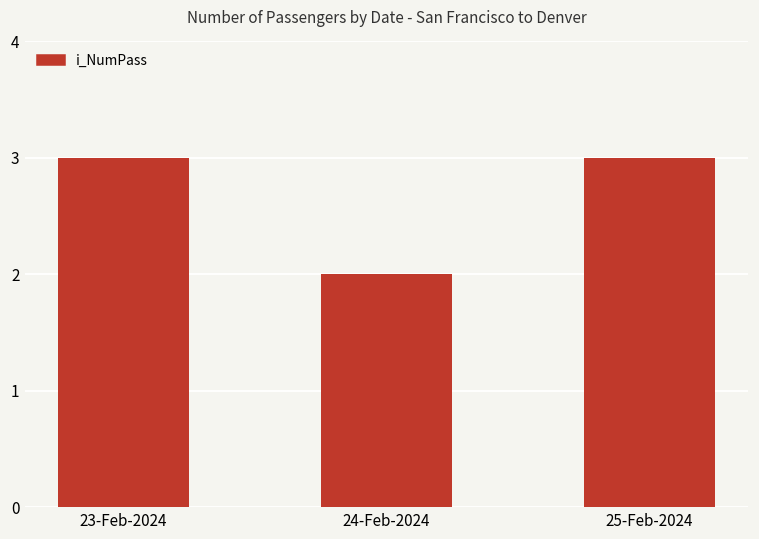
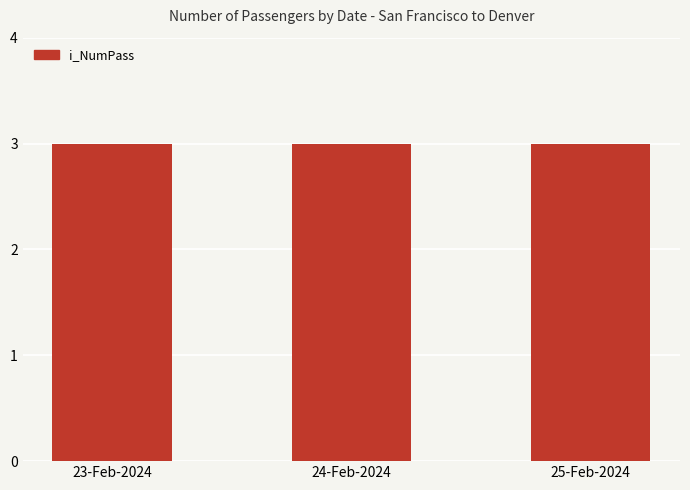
  {
    "23-Feb-2024": 3,
-   "24-Feb-2024": 2,
+   "24-Feb-2024": 3,
    "25-Feb-2024": 3
  }
